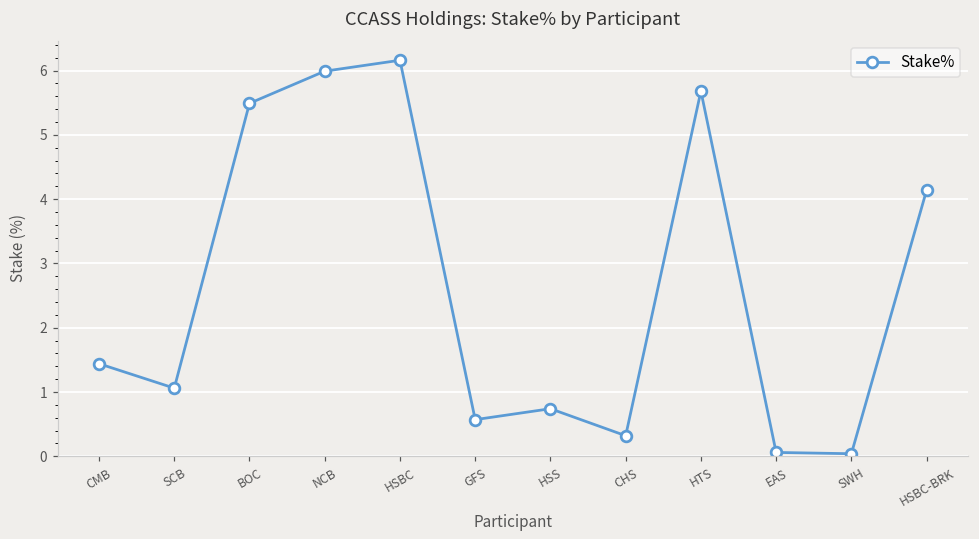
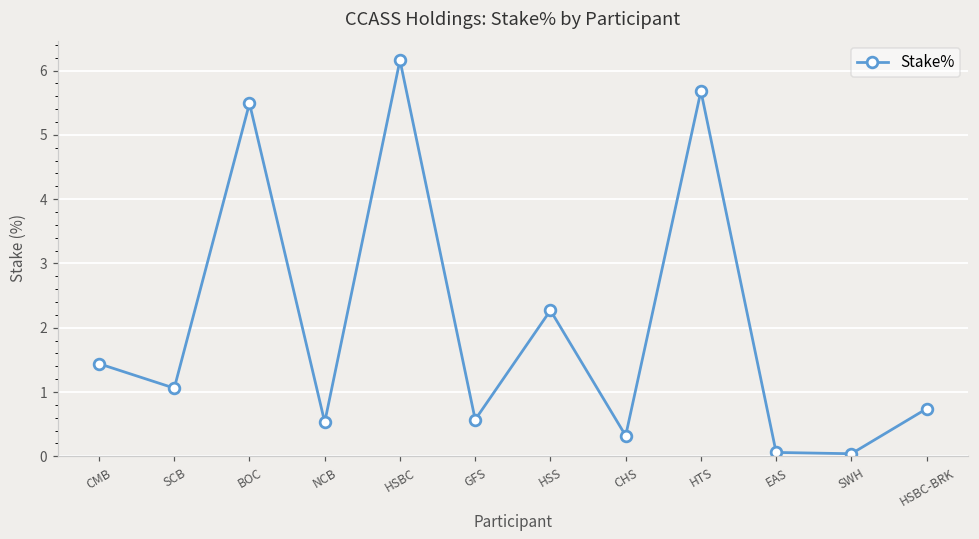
  {
    "CMB": 1.4,
    "SCB": 1.1,
    "BOC": 5.5,
-   "NCB": 6.0,
+   "NCB": 0.5,
    "HSBC": 6.2,
    "GFS": 0.6,
-   "HSS": 0.7,
+   "HSS": 2.3,
    "CHS": 0.3,
    "HTS": 5.7,
    "EAS": 0.1,
    "SWH": 0.0,
-   "HSBC-BRK": 4.1
+   "HSBC-BRK": 0.7
  }
